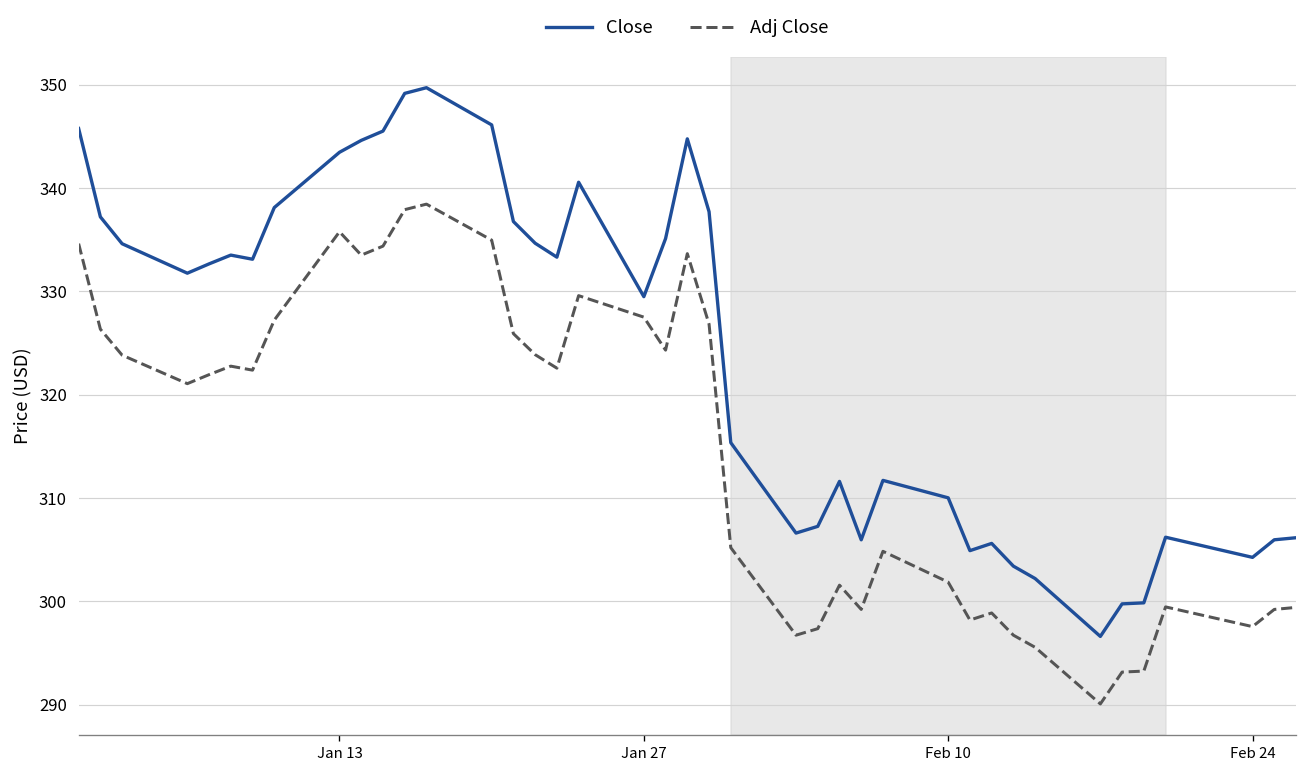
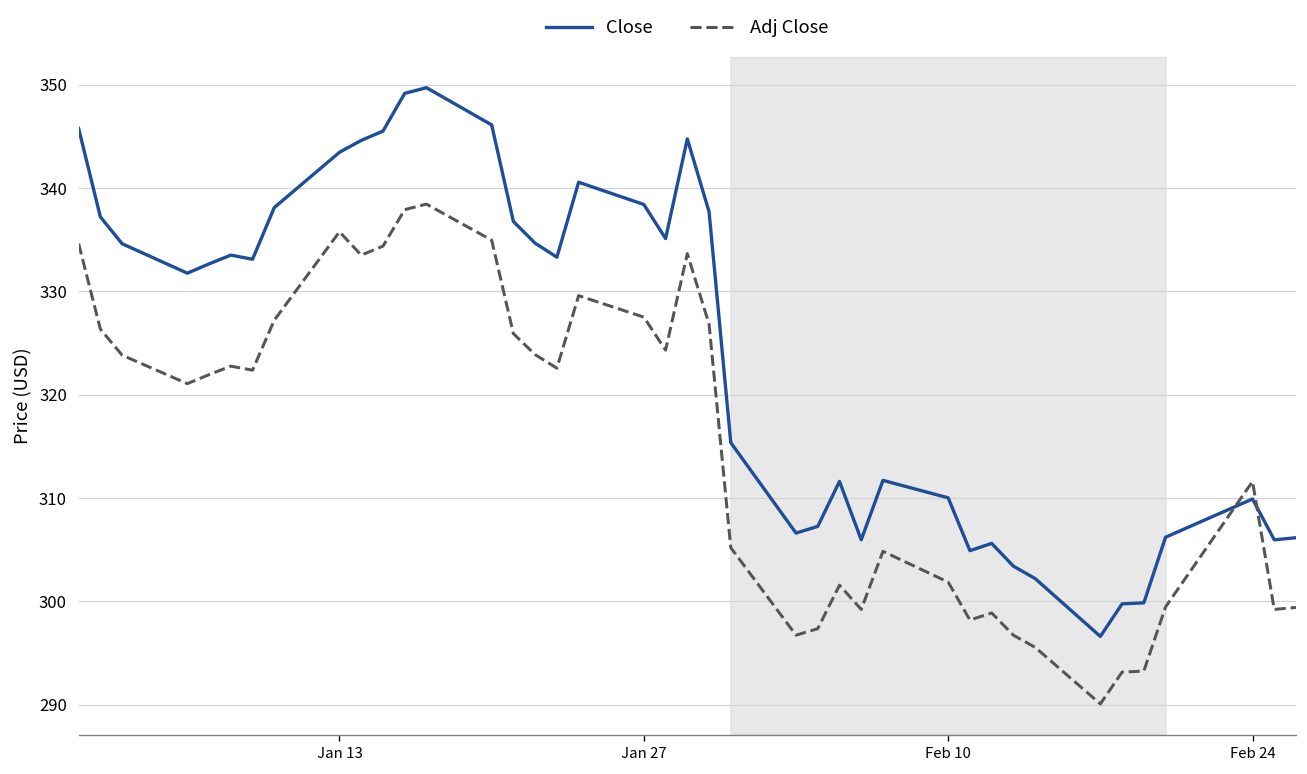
  {
    "Close": {
      "Jan 13": 343,
-     "Jan 27": 329,
+     "Jan 27": 338,
      "Feb 10": 310,
-     "Feb 24": 304
+     "Feb 24": 310
    },
    "Adj Close": {
      "Jan 13": 336,
      "Jan 27": 327,
      "Feb 10": 302,
-     "Feb 24": 298
+     "Feb 24": 312
    }
  }
